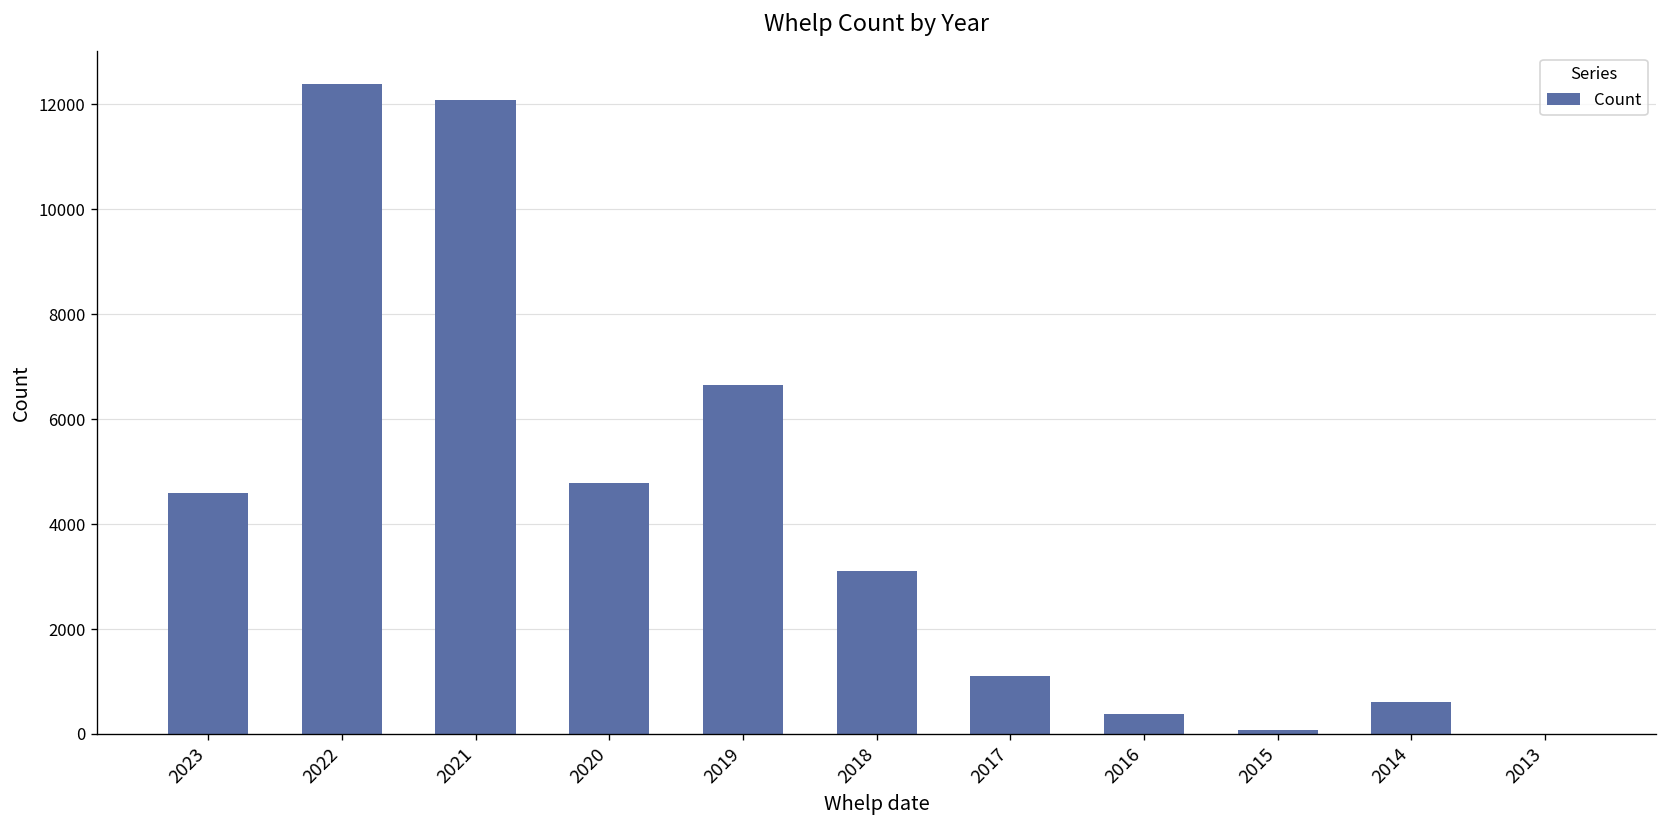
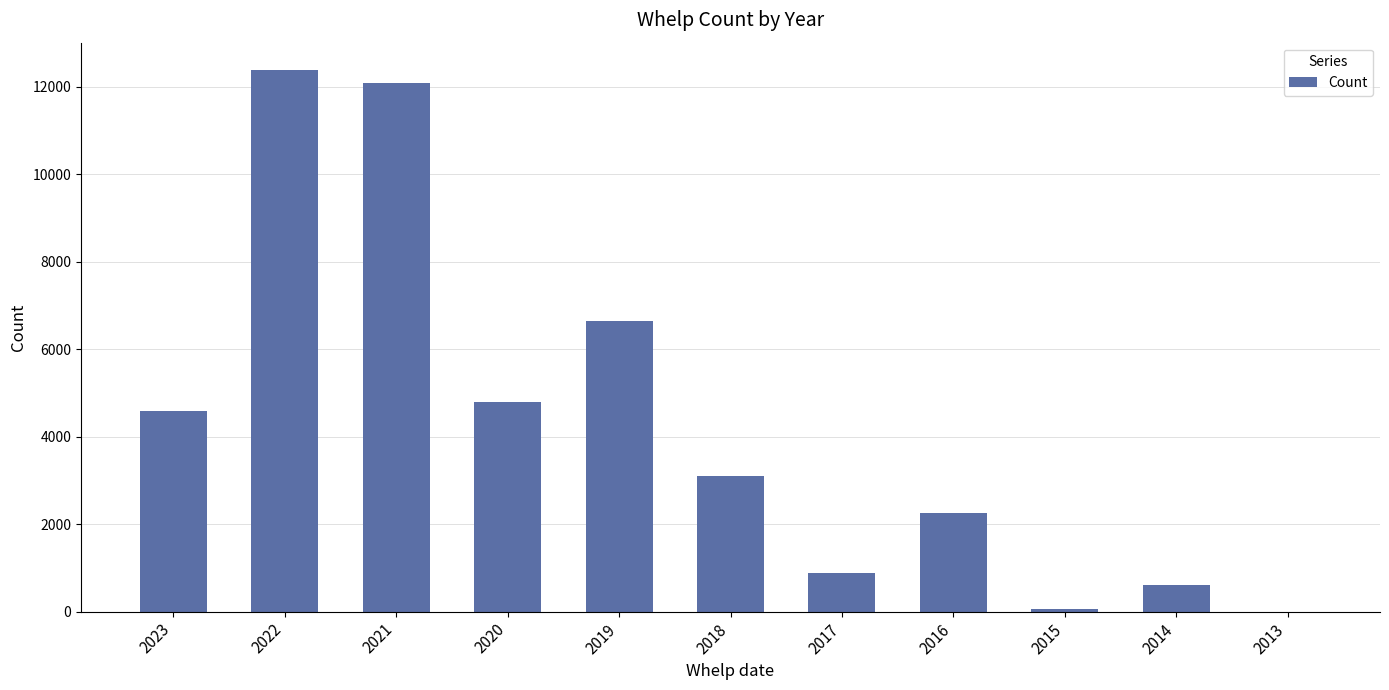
  {
    "2023": 4600,
    "2022": 12400,
    "2021": 12100,
    "2020": 4800,
    "2019": 6700,
    "2018": 3100,
-   "2017": 1100,
-   "2016": 400,
+   "2017": 900,
+   "2016": 2300,
    "2015": 100,
    "2014": 600
  }
